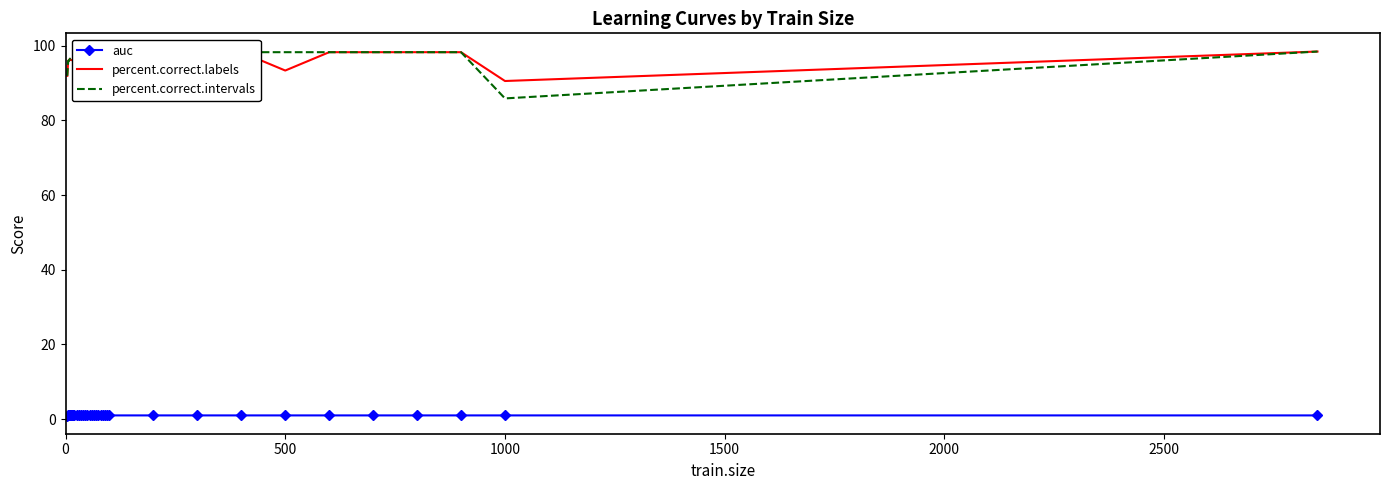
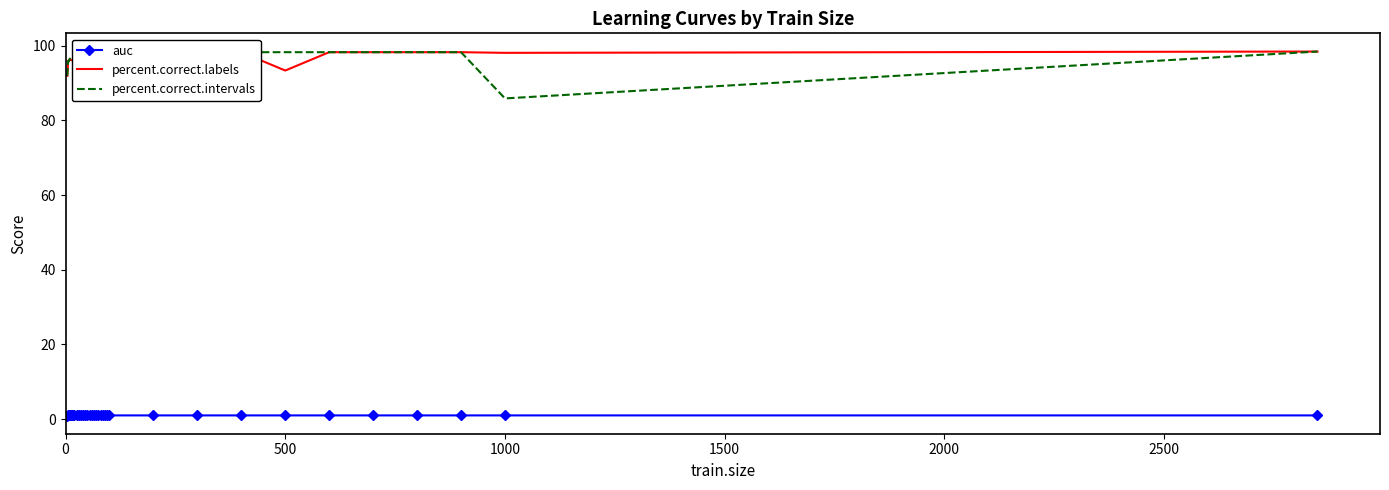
  {
    "auc": {
      "500": 1,
      "1000": 1
    },
    "percent.correct.labels": {
      "500": 93,
-     "1000": 91
+     "1000": 98
    },
    "percent.correct.intervals": {
      "500": 98,
      "1000": 86
    }
  }
